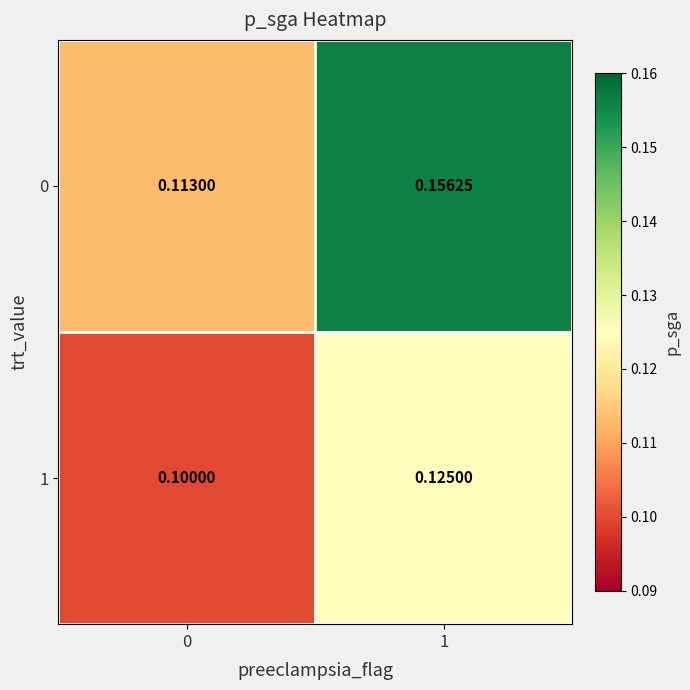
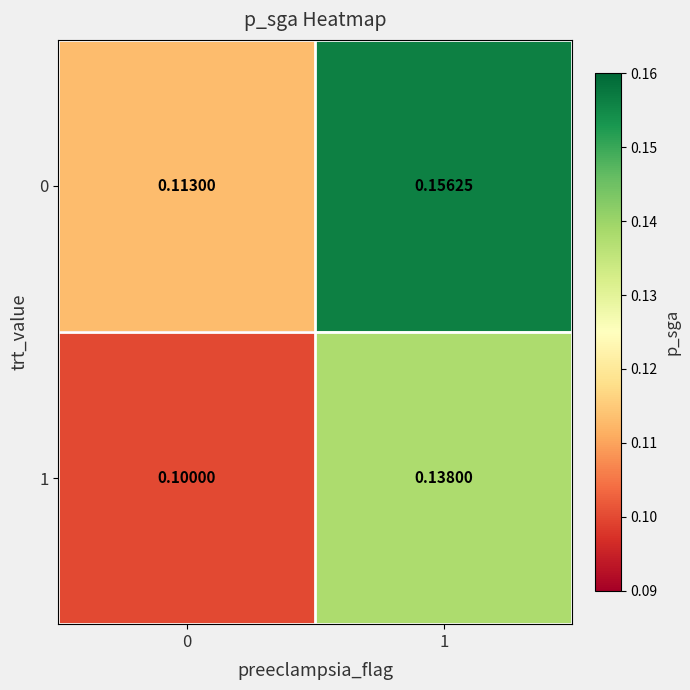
  {
    "0": {
      "0": 0.11300,
      "1": 0.15625
    },
    "1": {
      "0": 0.10000,
-     "1": 0.12500
+     "1": 0.13800
    }
  }
